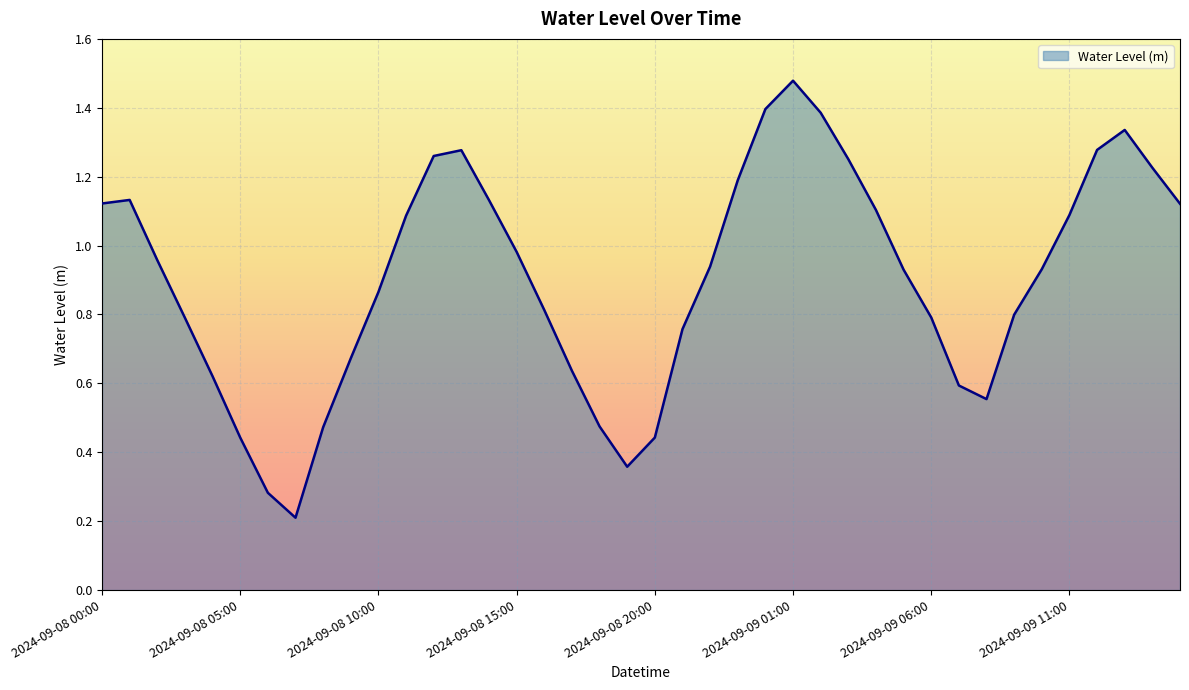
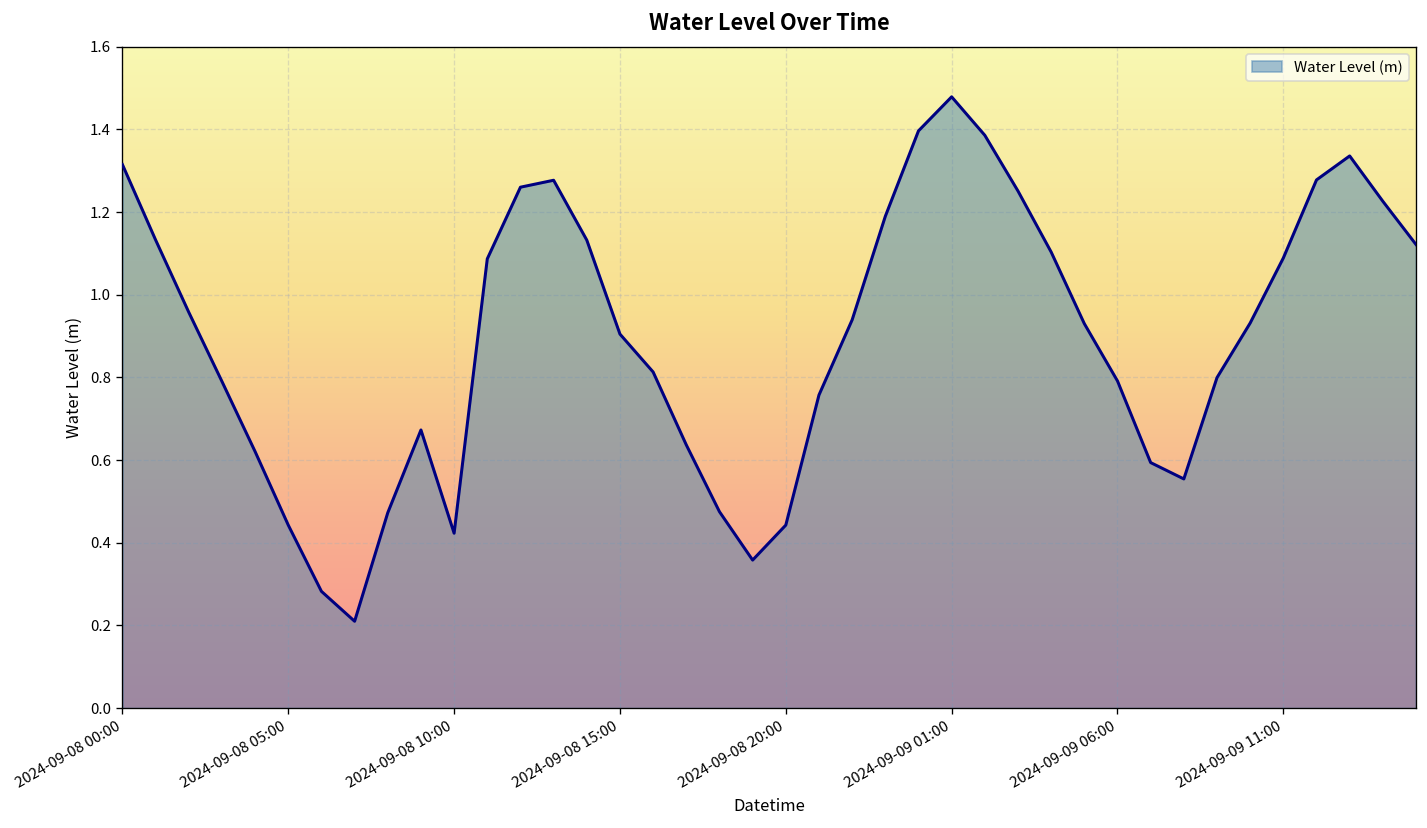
  {
-   "2024-09-08 00:00": 1.12,
+   "2024-09-08 00:00": 1.31,
    "2024-09-08 05:00": 0.44,
-   "2024-09-08 10:00": 0.87,
-   "2024-09-08 15:00": 0.98,
+   "2024-09-08 10:00": 0.42,
+   "2024-09-08 15:00": 0.90,
    "2024-09-08 20:00": 0.44,
    "2024-09-09 01:00": 1.48,
    "2024-09-09 06:00": 0.79,
    "2024-09-09 11:00": 1.09
  }
